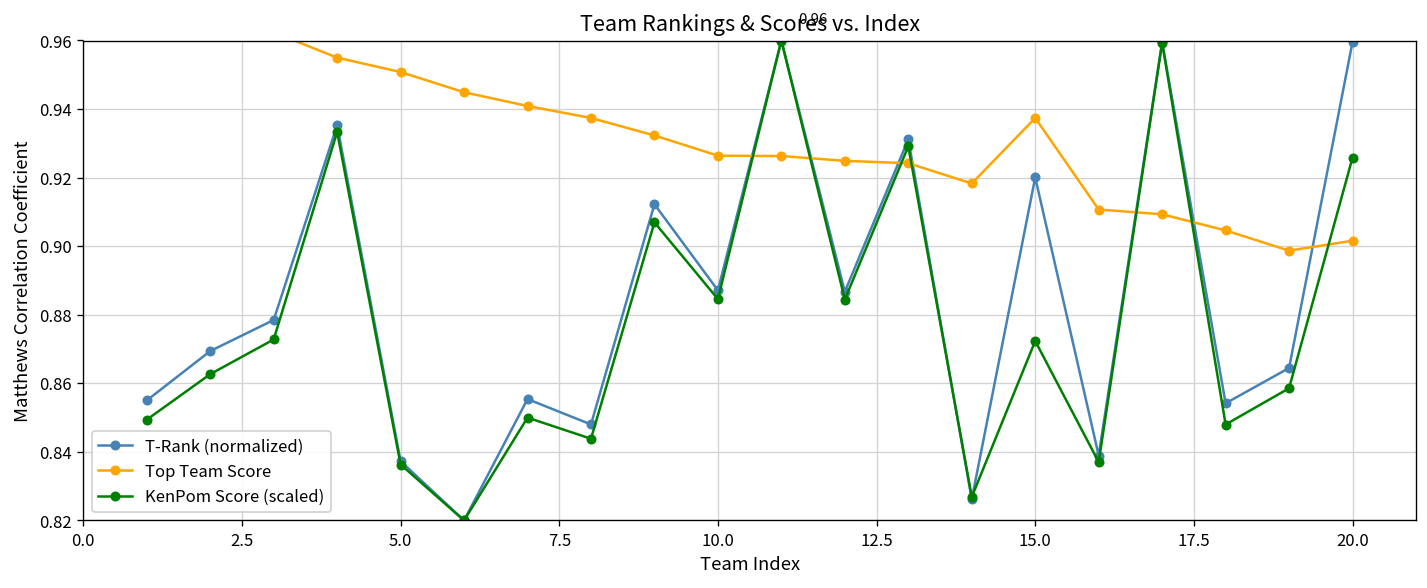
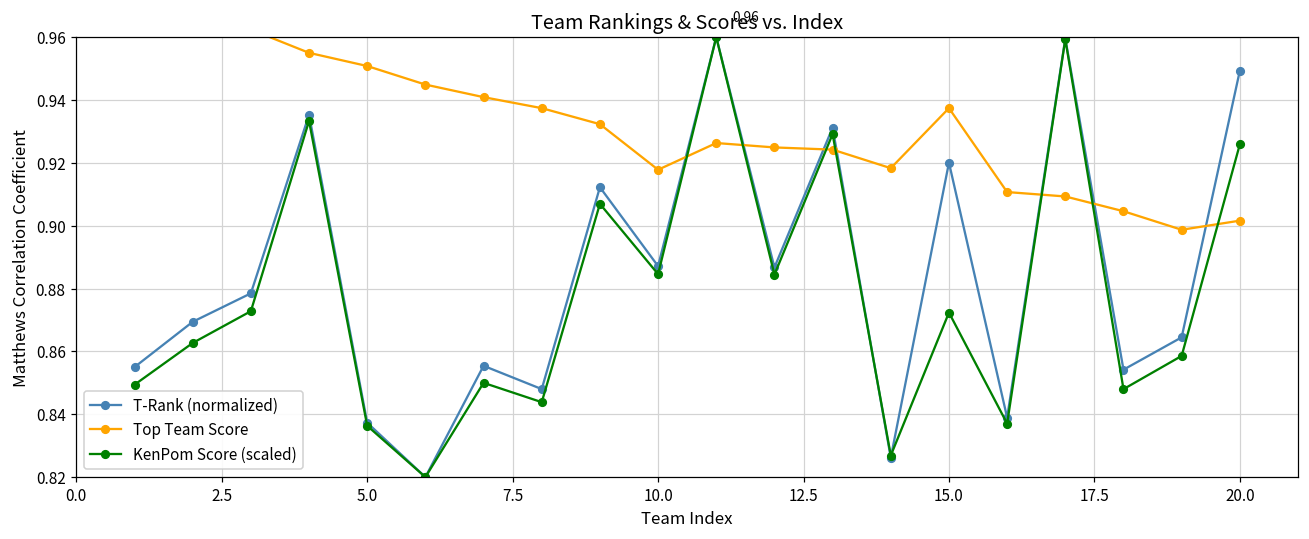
  {
    "T-Rank (normalized)": {
      "5.0": 0.837,
      "10.0": 0.887,
      "15.0": 0.920,
-     "20.0": 0.960
+     "20.0": 0.949
    },
    "Top Team Score": {
      "5.0": 0.951,
-     "10.0": 0.926,
+     "10.0": 0.918,
      "15.0": 0.937,
      "20.0": 0.902
    },
    "KenPom Score (scaled)": {
      "5.0": 0.836,
      "10.0": 0.885,
      "15.0": 0.872,
      "20.0": 0.926
    }
  }
